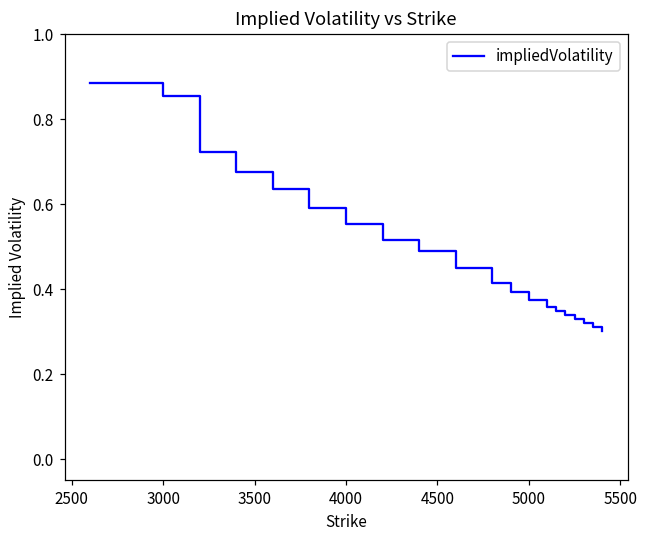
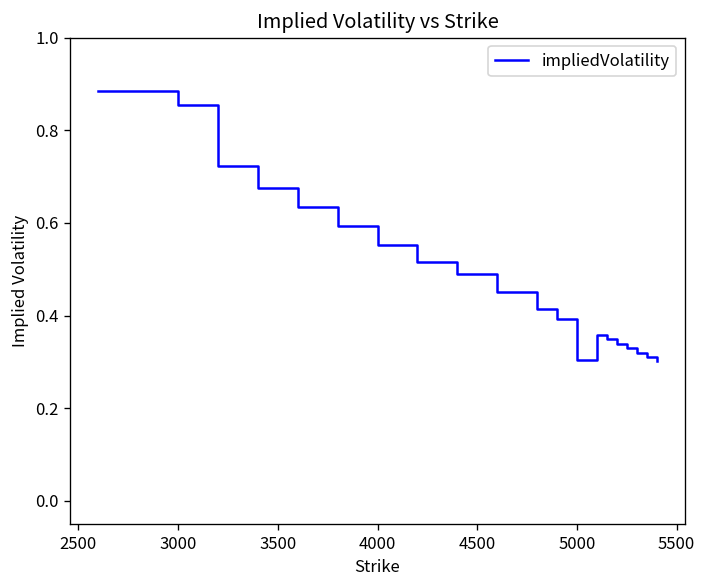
  {
    "3000": 0.85,
    "4000": 0.55,
-   "5000": 0.38
+   "5000": 0.30
  }
